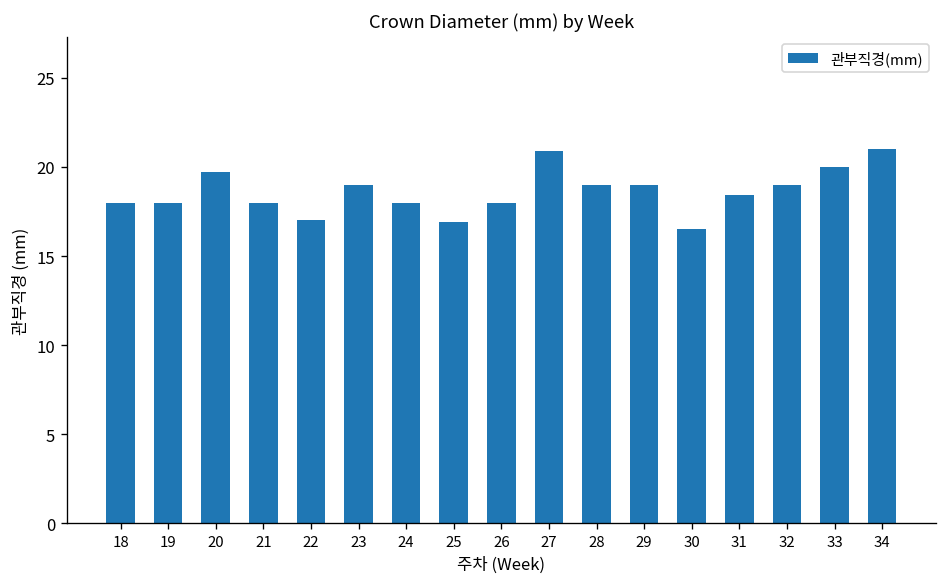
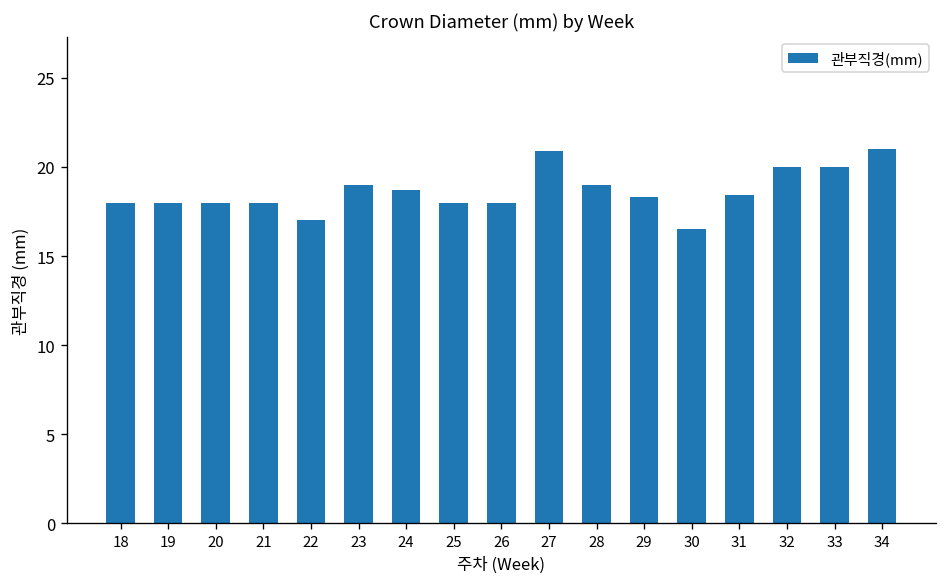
  {
    "18": 18.0,
    "19": 18.0,
-   "20": 19.7,
+   "20": 18.0,
    "21": 18.0,
    "22": 17.0,
    "23": 19.0,
-   "24": 18.0,
-   "25": 16.9,
+   "24": 18.7,
+   "25": 18.0,
    "26": 18.0,
    "27": 20.9,
    "28": 19.0,
-   "29": 19.0,
+   "29": 18.3,
    "30": 16.5,
    "31": 18.4,
-   "32": 19,
+   "32": 20,
    "33": 20.0,
    "34": 21.0
  }
